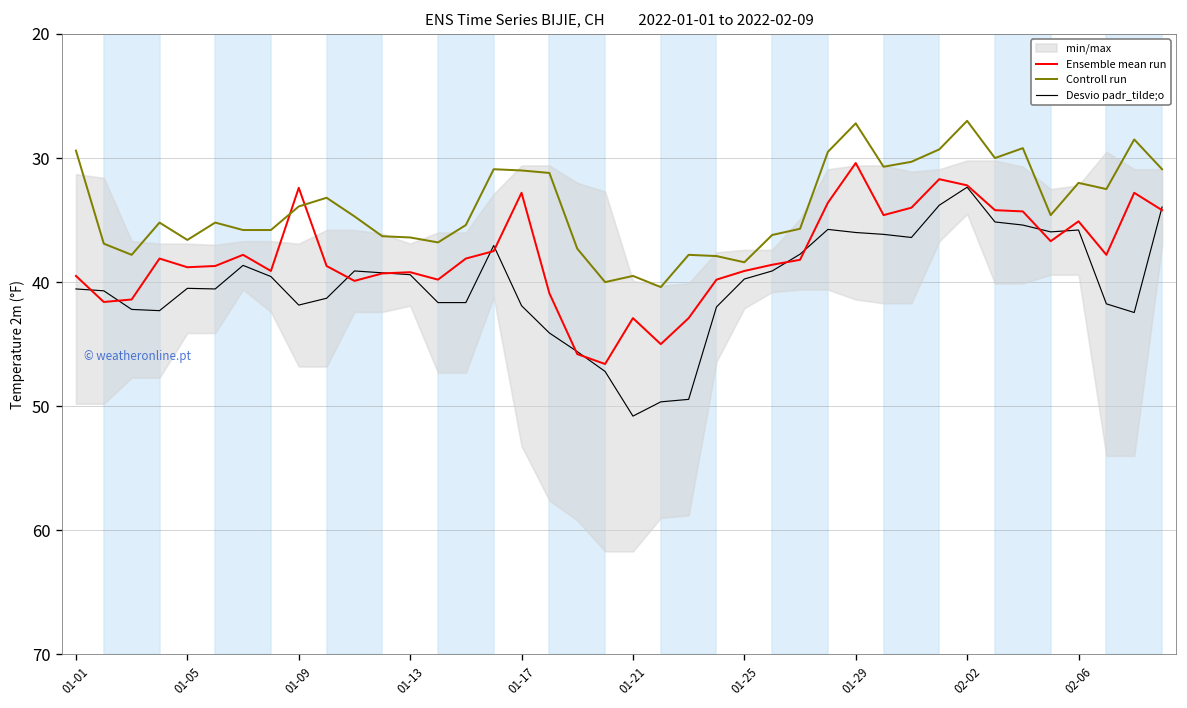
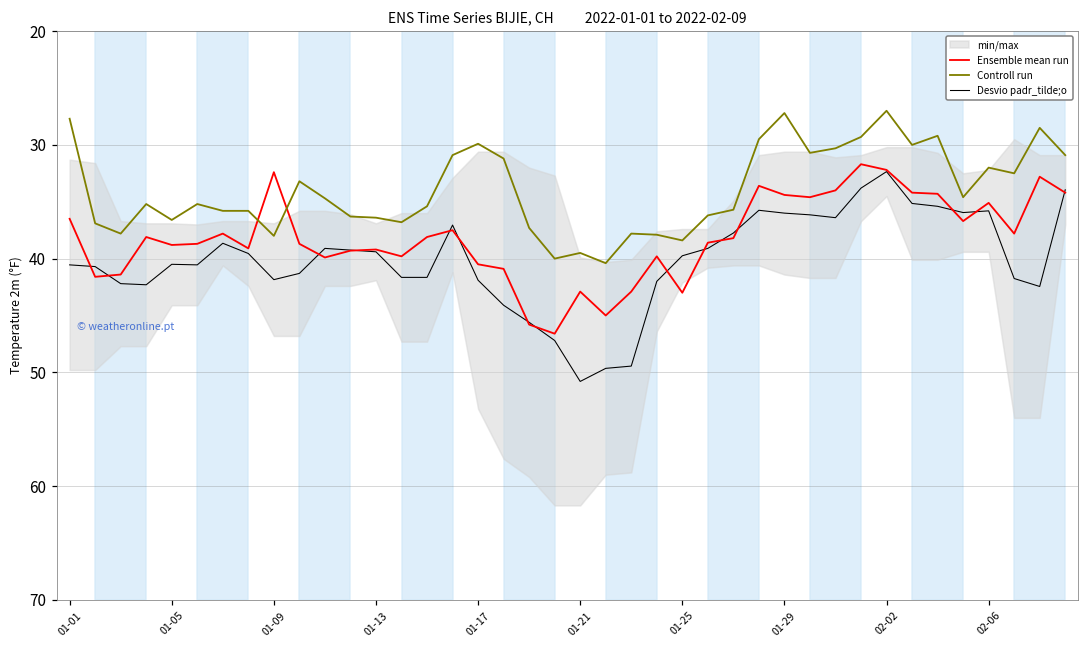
  {
    "Ensemble mean run": {
-     "01-01": 39.5,
+     "01-01": 36.5,
      "01-05": 38.8,
      "01-09": 32.4,
-     "01-17": 32.8,
+     "01-17": 40.5,
      "01-21": 42.9,
-     "01-25": 39.1,
-     "01-29": 30.4,
+     "01-25": 43.0,
+     "01-29": 34.4,
      "02-06": 35.1
    },
    "Controll run": {
-     "01-01": 29.4,
+     "01-01": 27.7,
      "01-05": 36.6,
-     "01-09": 33.9,
+     "01-09": 38.0,
      "01-13": 36.4,
-     "01-17": 31.0,
+     "01-17": 29.9,
      "01-21": 39.5,
      "01-25": 38.4,
      "01-29": 27.2,
      "02-02": 27.0,
      "02-06": 32.0
    },
    "Desvio padr_tilde;o": {
      "01-01": 40.6,
      "01-05": 40.5,
      "01-09": 41.8,
      "01-17": 41.9,
      "01-21": 50.8,
      "01-25": 39.8,
      "01-29": 36.0,
      "02-06": 35.8
    }
  }
